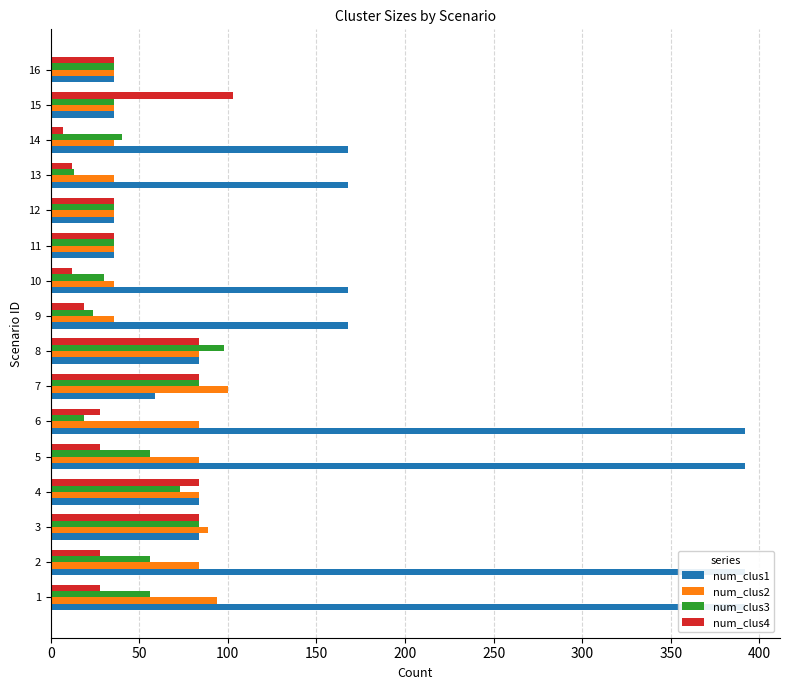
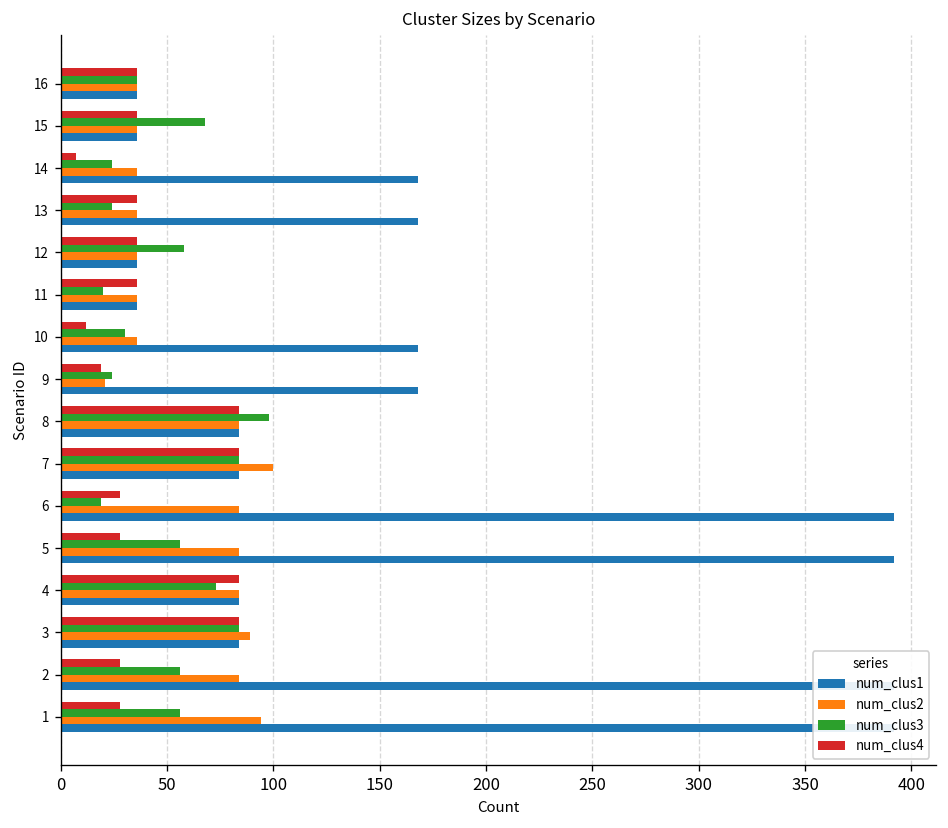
  {
    "num_clus1": {
      "16": 36,
      "15": 36,
      "14": 168,
      "13": 168,
      "12": 36,
      "11": 36,
      "10": 168,
      "9": 168,
      "8": 84,
-     "7": 59,
+     "7": 84,
      "6": 392,
      "5": 392,
      "4": 84,
      "3": 84
    },
    "num_clus2": {
      "16": 36,
      "15": 36,
      "14": 36,
      "13": 36,
      "12": 36,
      "11": 36,
      "10": 36,
-     "9": 36,
+     "9": 21,
      "8": 84,
      "7": 100,
      "6": 84,
      "5": 84,
      "4": 84,
      "3": 89,
      "2": 84,
      "1": 94
    },
    "num_clus3": {
      "16": 36,
-     "15": 36,
-     "14": 40,
-     "13": 13,
-     "12": 36,
-     "11": 36,
+     "15": 68,
+     "14": 24,
+     "13": 24,
+     "12": 58,
+     "11": 20,
      "10": 30,
      "9": 24,
      "8": 98,
      "7": 84,
      "6": 19,
      "5": 56,
      "4": 73,
      "3": 84,
      "2": 56,
      "1": 56
    },
    "num_clus4": {
      "16": 36,
-     "15": 103,
+     "15": 36,
      "14": 7,
-     "13": 12,
+     "13": 36,
      "12": 36,
      "11": 36,
      "10": 12,
      "9": 19,
      "8": 84,
      "7": 84,
      "6": 28,
      "5": 28,
      "4": 84,
      "3": 84,
      "2": 28,
      "1": 28
    }
  }
